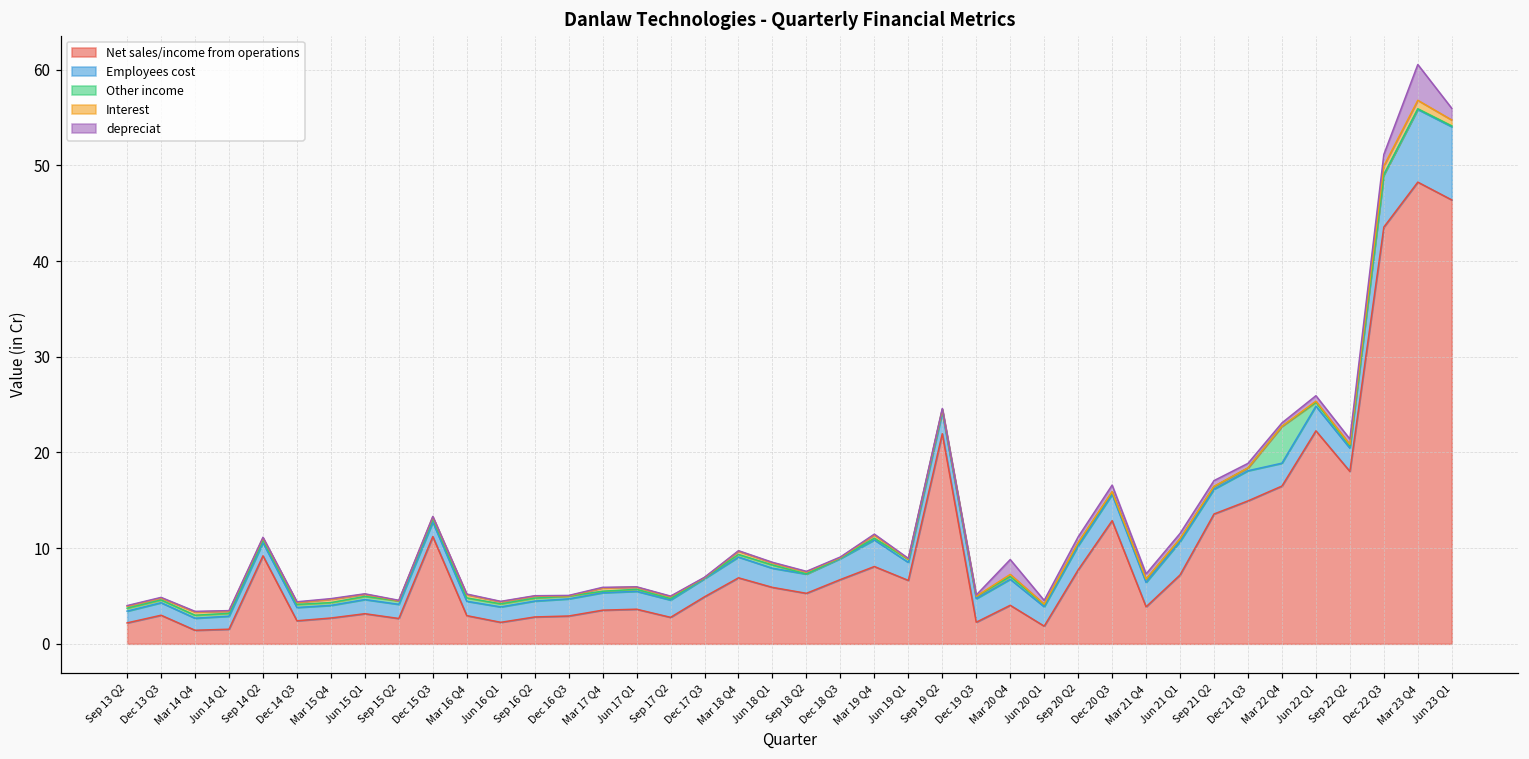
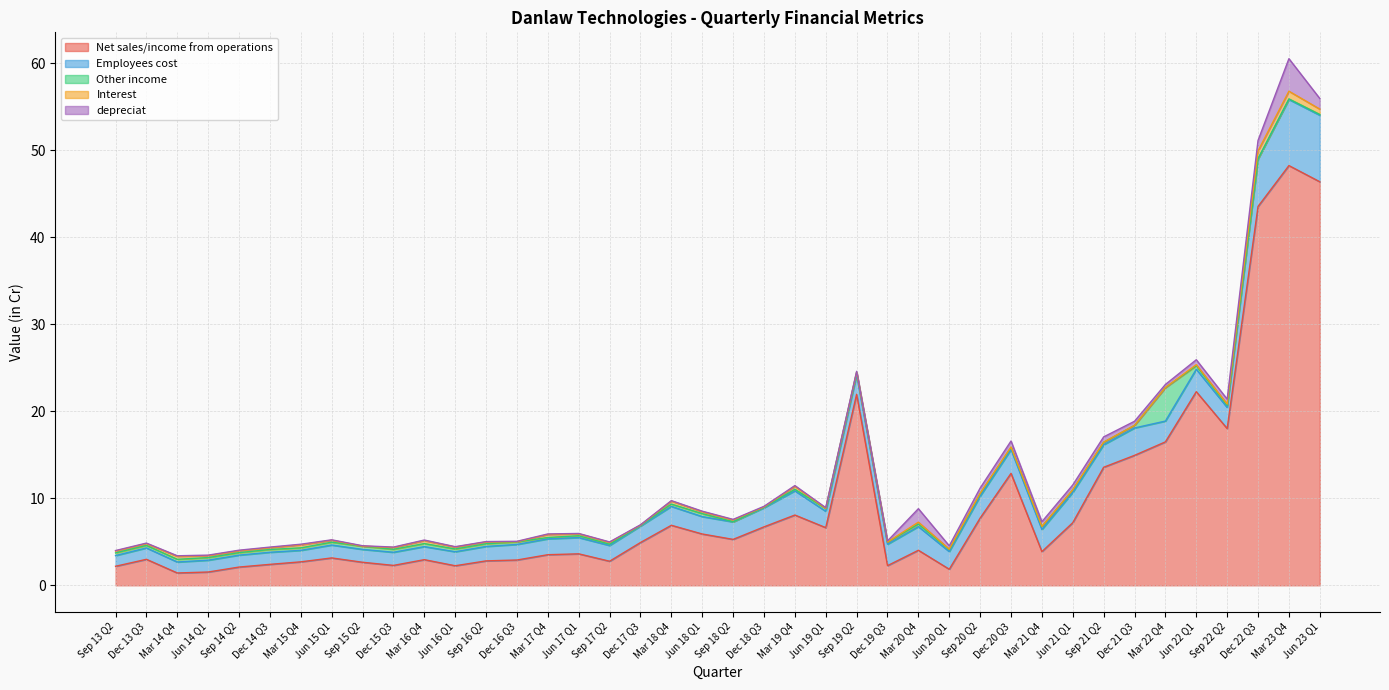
  {
    "Net sales/income from operations": {
      "Sep 13 Q2": 2,
      "Dec 13 Q3": 3,
      "Mar 14 Q4": 1,
      "Jun 14 Q1": 2,
-     "Sep 14 Q2": 9,
+     "Sep 14 Q2": 2,
      "Dec 14 Q3": 2,
      "Mar 15 Q4": 3,
      "Jun 15 Q1": 3,
      "Sep 15 Q2": 3,
-     "Dec 15 Q3": 11,
+     "Dec 15 Q3": 2,
      "Mar 16 Q4": 3,
      "Jun 16 Q1": 2,
      "Sep 16 Q2": 3,
      "Dec 16 Q3": 3,
      "Mar 17 Q4": 4,
      "Jun 17 Q1": 4,
      "Sep 17 Q2": 3,
      "Dec 17 Q3": 5,
      "Mar 18 Q4": 7,
      "Jun 18 Q1": 6,
      "Sep 18 Q2": 5,
      "Dec 18 Q3": 7,
      "Mar 19 Q4": 8,
      "Jun 19 Q1": 7,
      "Sep 19 Q2": 22,
      "Dec 19 Q3": 2,
      "Mar 20 Q4": 4,
      "Jun 20 Q1": 2,
      "Sep 20 Q2": 8,
      "Dec 20 Q3": 13,
      "Mar 21 Q4": 4,
      "Jun 21 Q1": 7,
      "Sep 21 Q2": 14,
      "Dec 21 Q3": 15,
      "Mar 22 Q4": 16,
      "Jun 22 Q1": 22,
      "Sep 22 Q2": 18,
      "Dec 22 Q3": 44,
      "Mar 23 Q4": 48,
      "Jun 23 Q1": 46
    },
    "Employees cost": {
      "Sep 13 Q2": 1,
      "Mar 14 Q4": 1,
      "Jun 14 Q1": 1,
      "Dec 14 Q3": 1,
      "Mar 15 Q4": 1,
      "Jun 15 Q1": 1,
      "Sep 15 Q2": 1,
      "Dec 15 Q3": 2,
      "Mar 16 Q4": 2,
      "Jun 16 Q1": 2,
      "Sep 16 Q2": 2,
      "Jun 18 Q1": 2,
      "Jun 19 Q1": 2,
      "Mar 21 Q4": 3,
      "Dec 21 Q3": 3,
      "Mar 22 Q4": 2,
      "Jun 22 Q1": 3
    },
    "Other income": {
      "Mar 14 Q4": 0,
      "Mar 15 Q4": 0,
      "Mar 16 Q4": 0
    },
    "Interest": {
      "Dec 22 Q3": 1,
      "Mar 23 Q4": 1,
      "Jun 23 Q1": 1
    },
    "depreciat": {
      "Mar 20 Q4": 2,
      "Jun 20 Q1": 0,
      "Sep 20 Q2": 1,
      "Dec 20 Q3": 1,
      "Mar 21 Q4": 1,
      "Jun 21 Q1": 1,
      "Sep 21 Q2": 1,
      "Dec 21 Q3": 0,
      "Mar 22 Q4": 0,
      "Jun 22 Q1": 1,
      "Sep 22 Q2": 1,
      "Dec 22 Q3": 1,
      "Mar 23 Q4": 4,
      "Jun 23 Q1": 1
    }
  }
